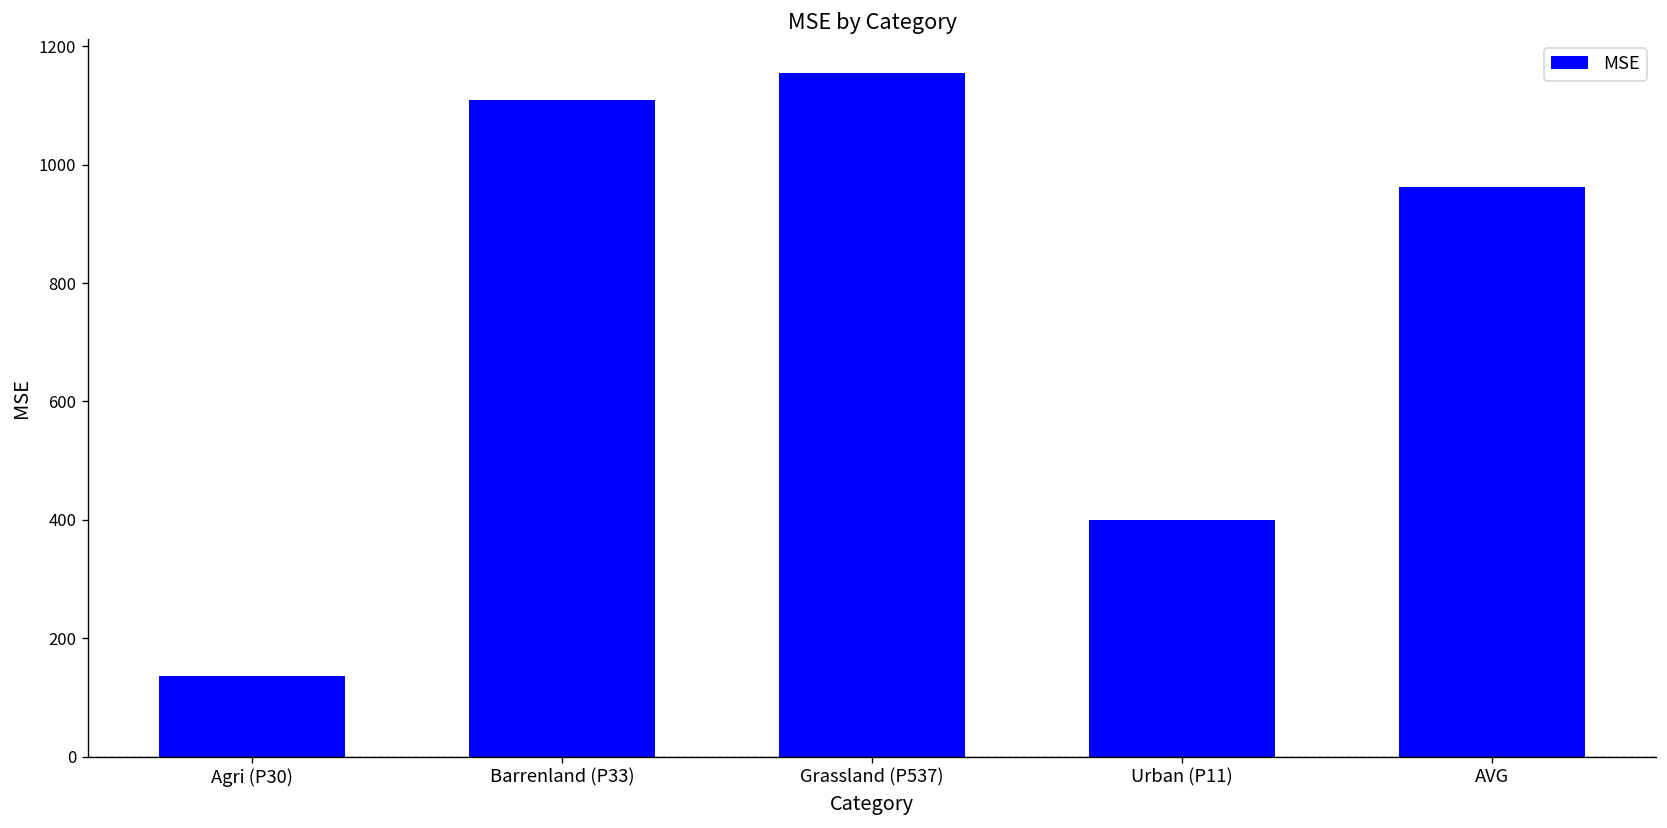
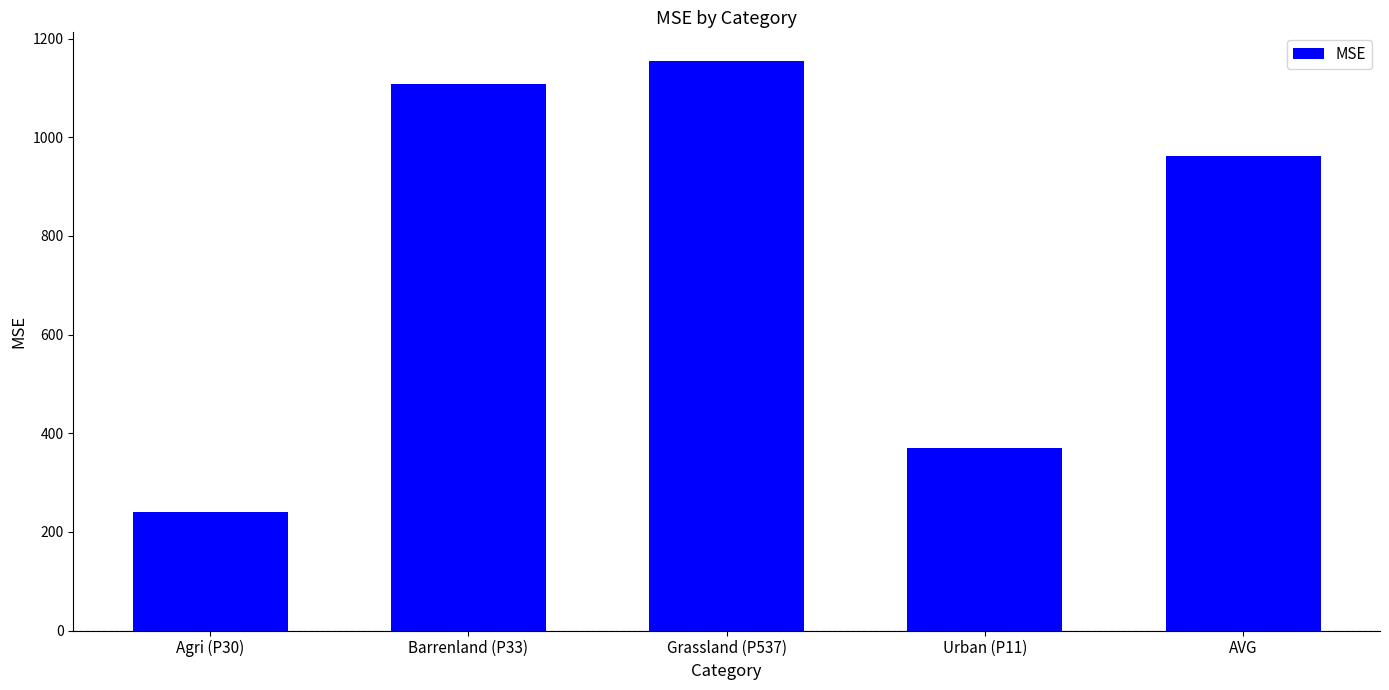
  {
-   "Agri (P30)": 140,
+   "Agri (P30)": 240,
    "Barrenland (P33)": 1110,
    "Grassland (P537)": 1160,
-   "Urban (P11)": 400,
+   "Urban (P11)": 370,
    "AVG": 960
  }
